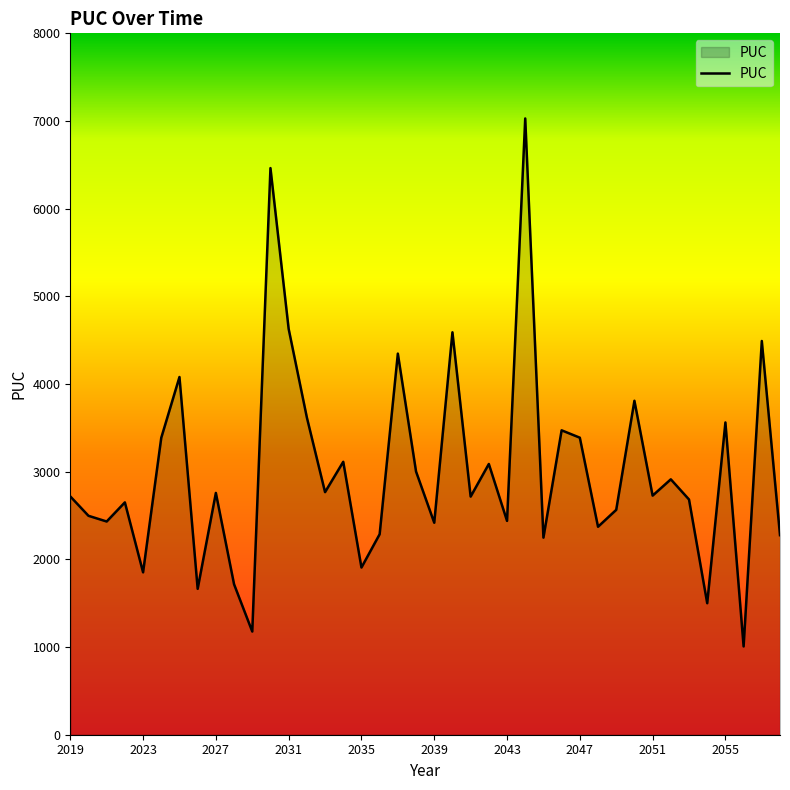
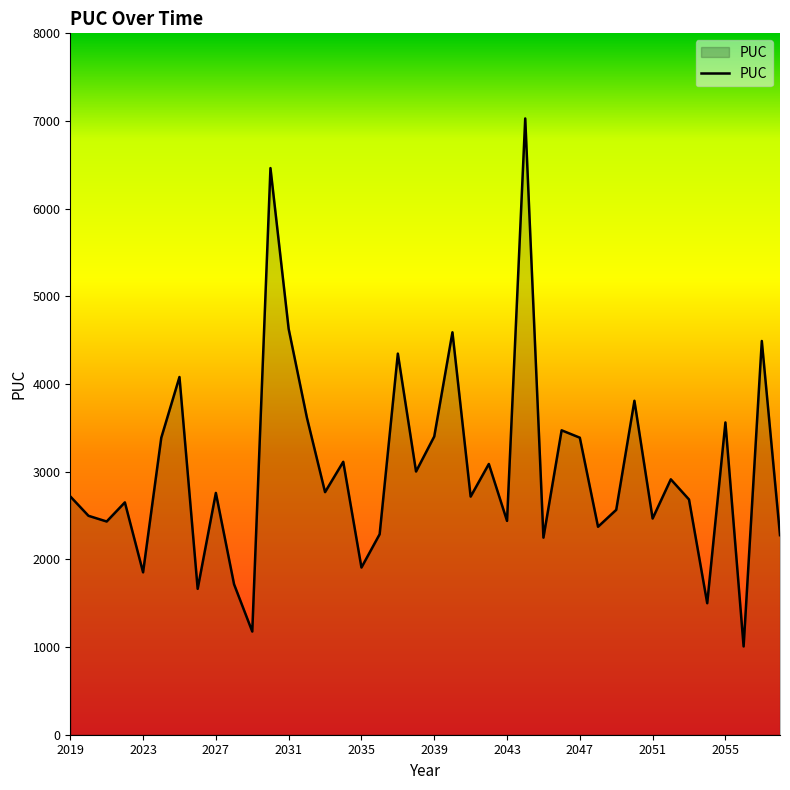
  {
    "2019": 2700,
    "2023": 1900,
    "2027": 2800,
    "2031": 4600,
    "2035": 1900,
-   "2039": 2400,
+   "2039": 3400,
    "2043": 2400,
    "2047": 3400,
-   "2051": 2700,
+   "2051": 2500,
    "2055": 3600
  }
